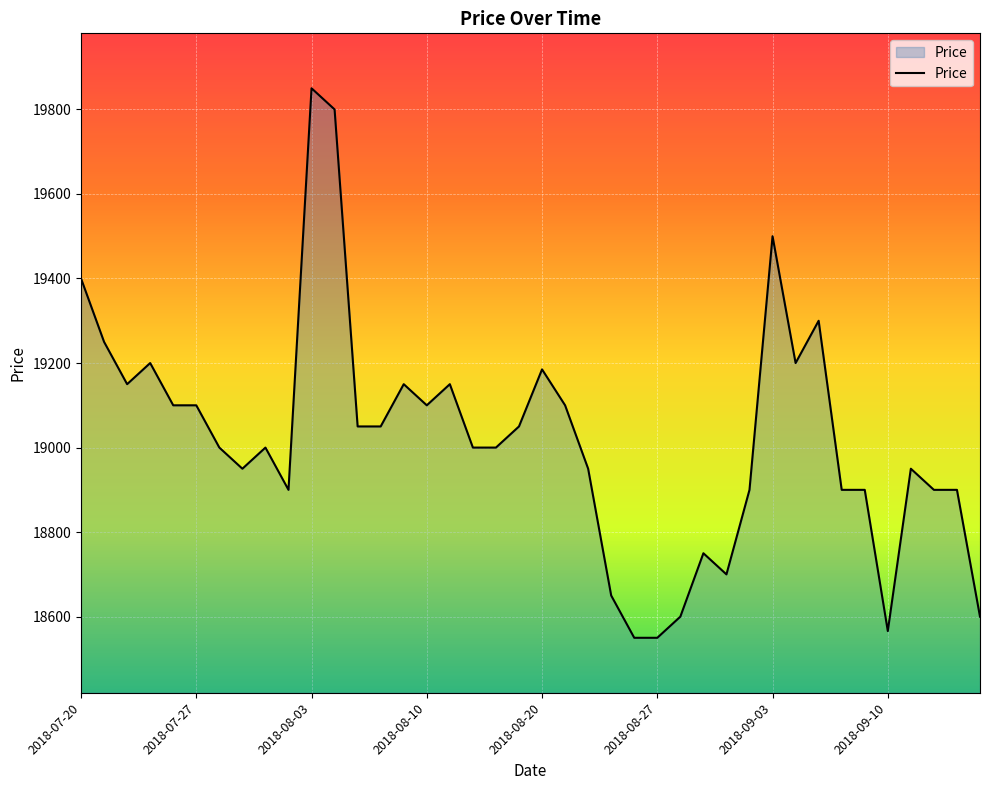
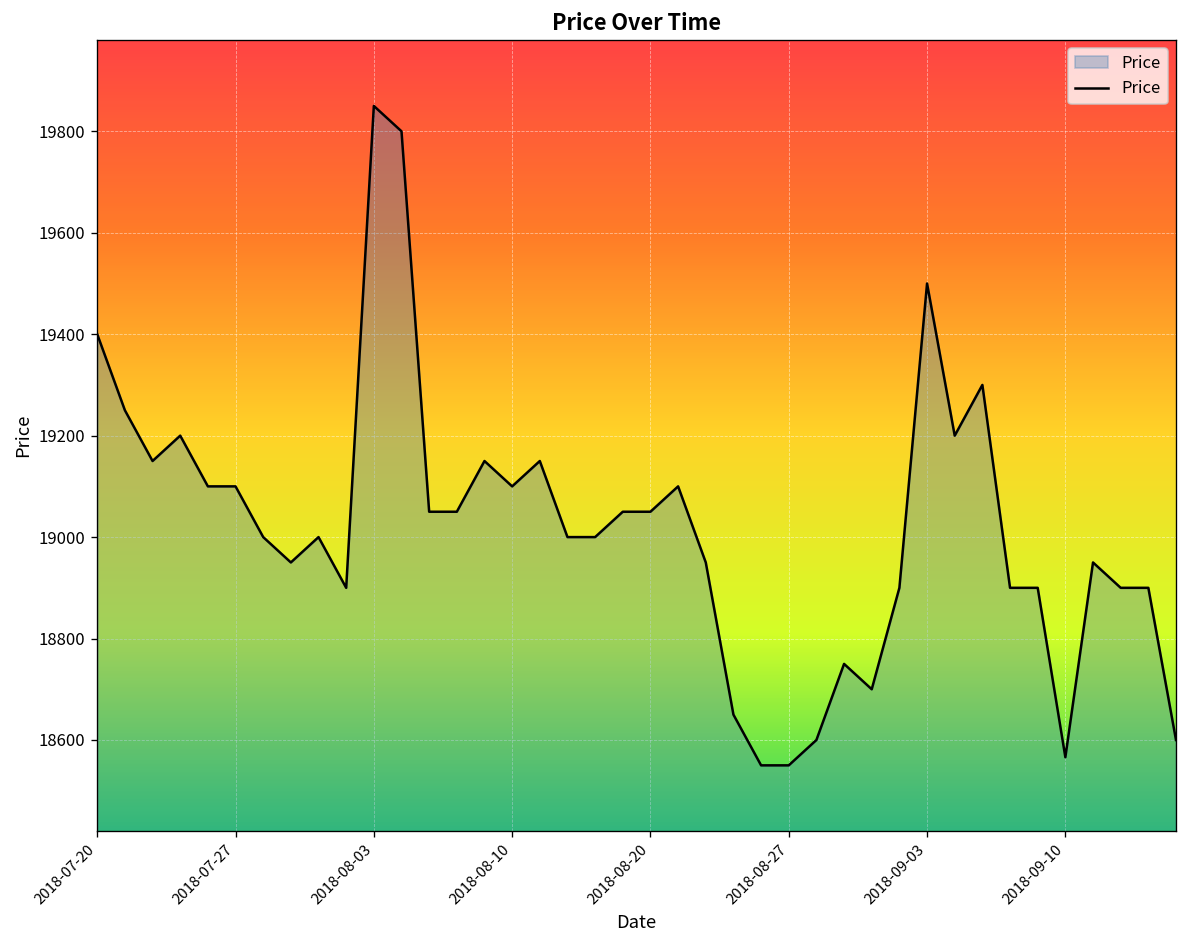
  {
    "2018-07-20": 19400,
    "2018-07-27": 19100,
    "2018-08-03": 19850,
    "2018-08-10": 19100,
-   "2018-08-20": 19190,
+   "2018-08-20": 19050,
    "2018-08-27": 18550,
    "2018-09-03": 19500,
    "2018-09-10": 18570
  }
